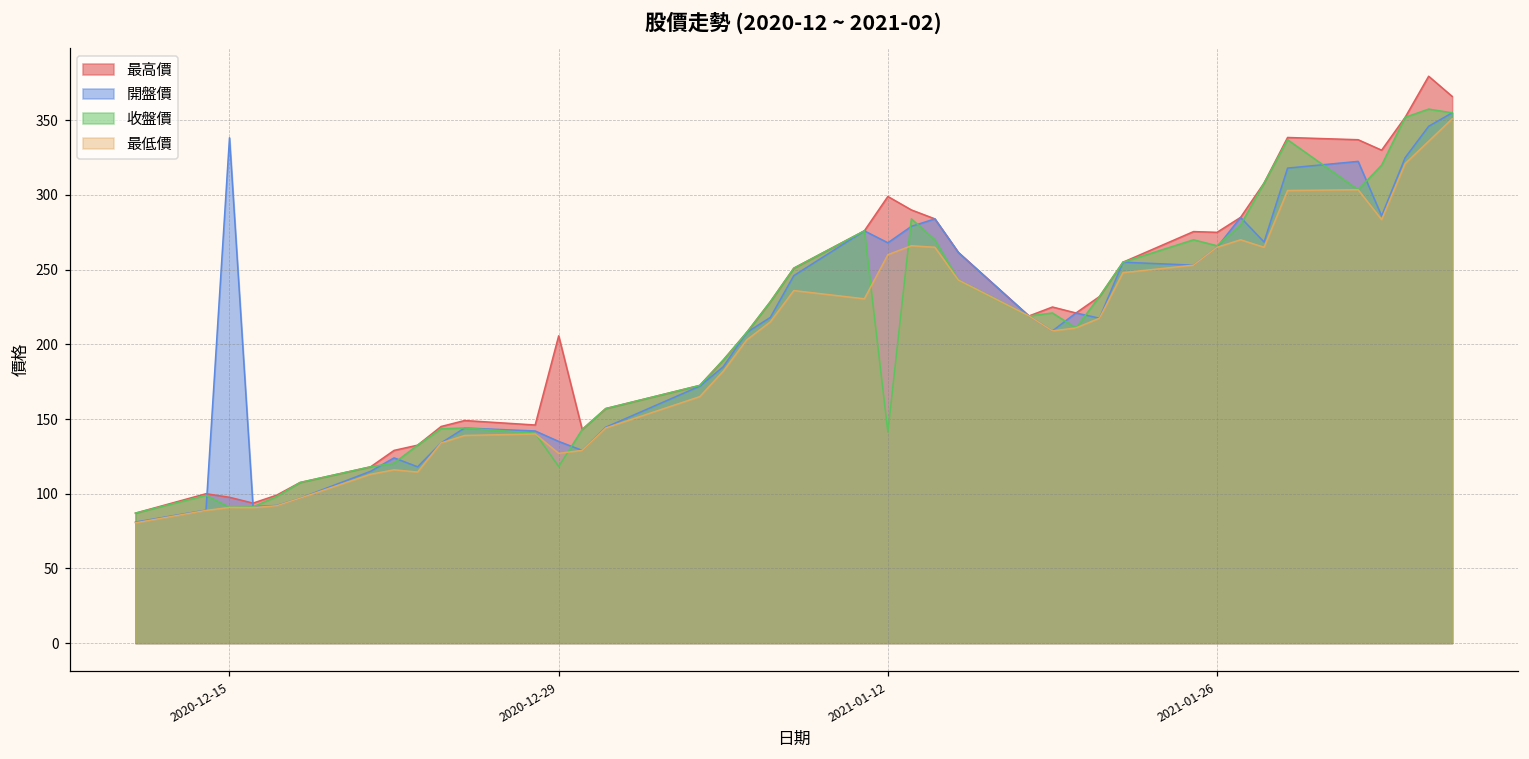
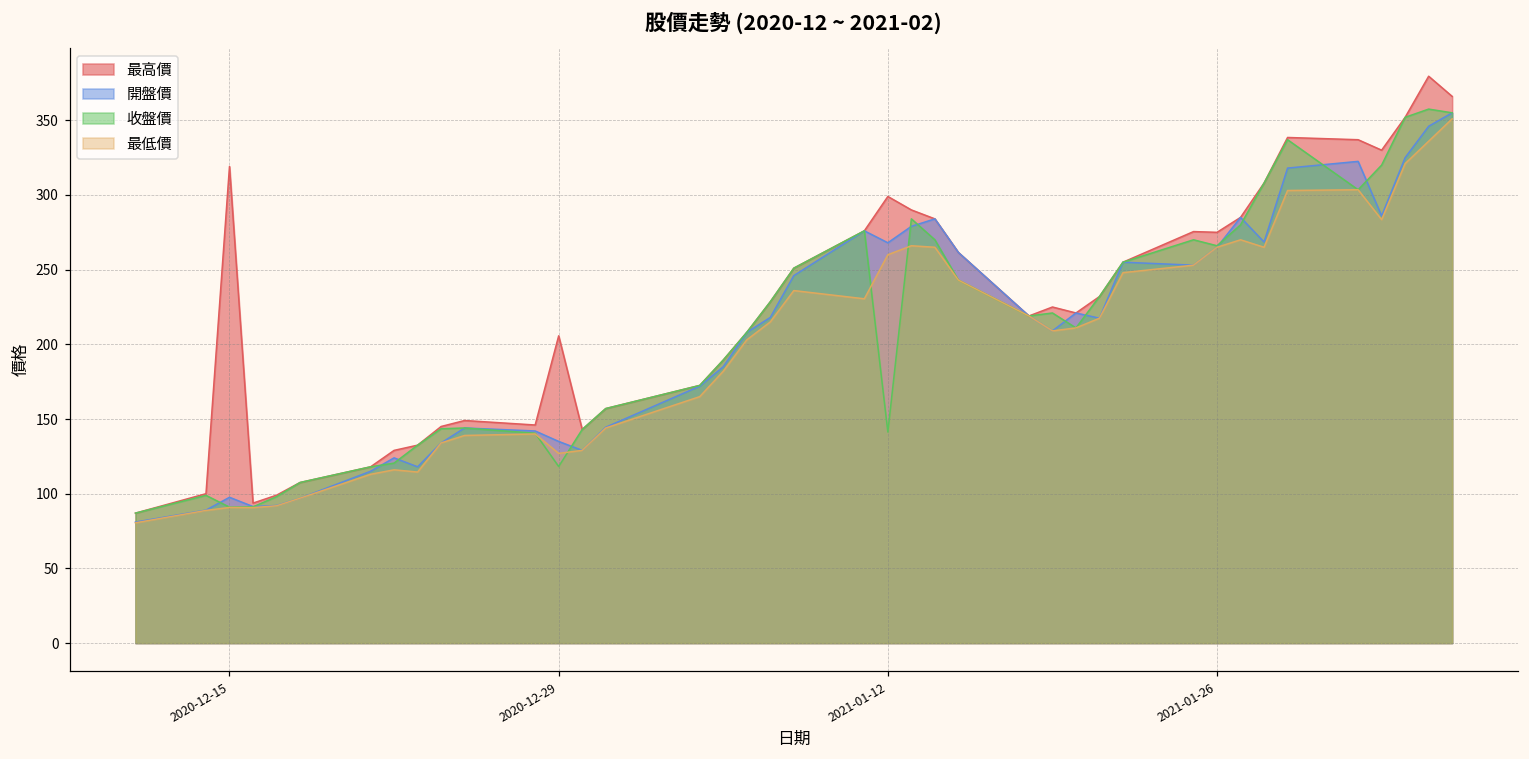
  {
    "最高價": {
-     "2020-12-15": 98,
+     "2020-12-15": 319,
      "2020-12-29": 206,
      "2021-01-12": 299,
      "2021-01-26": 275
    },
    "開盤價": {
-     "2020-12-15": 338,
+     "2020-12-15": 98,
      "2020-12-29": 135,
      "2021-01-12": 268
    },
    "收盤價": {
      "2020-12-29": 118,
      "2021-01-12": 141
    },
    "最低價": {
      "2020-12-29": 127,
      "2021-01-12": 260
    }
  }
